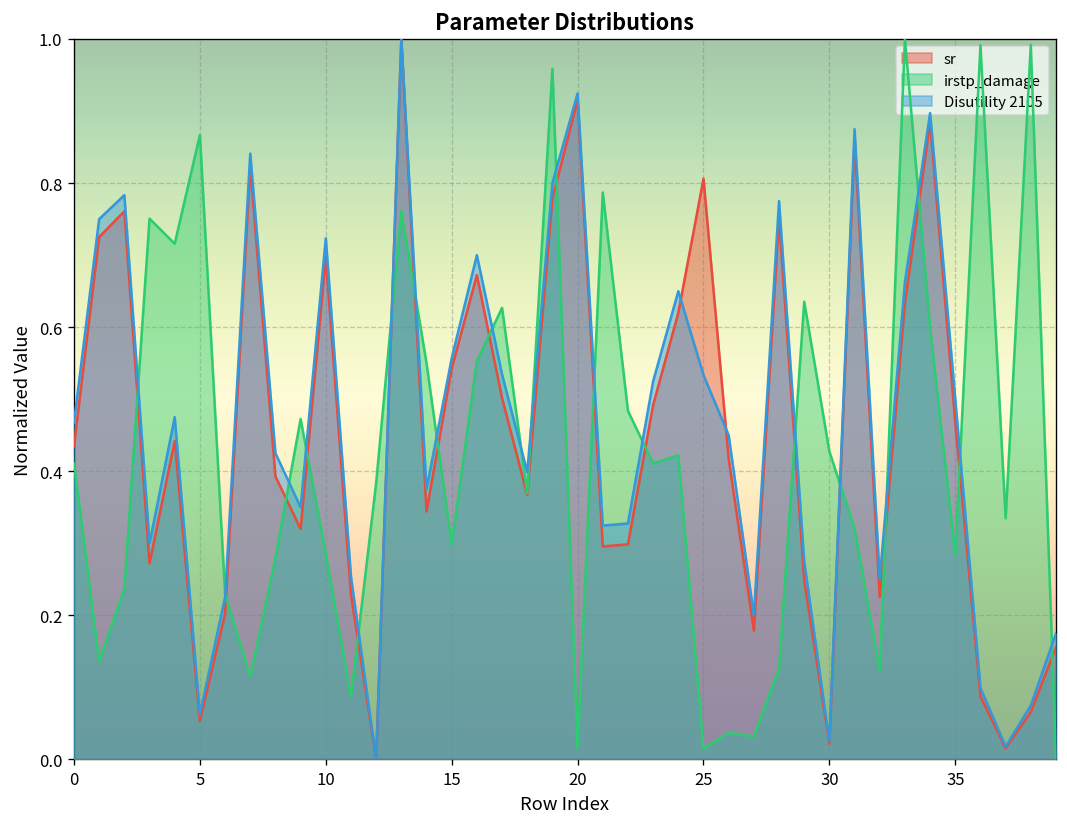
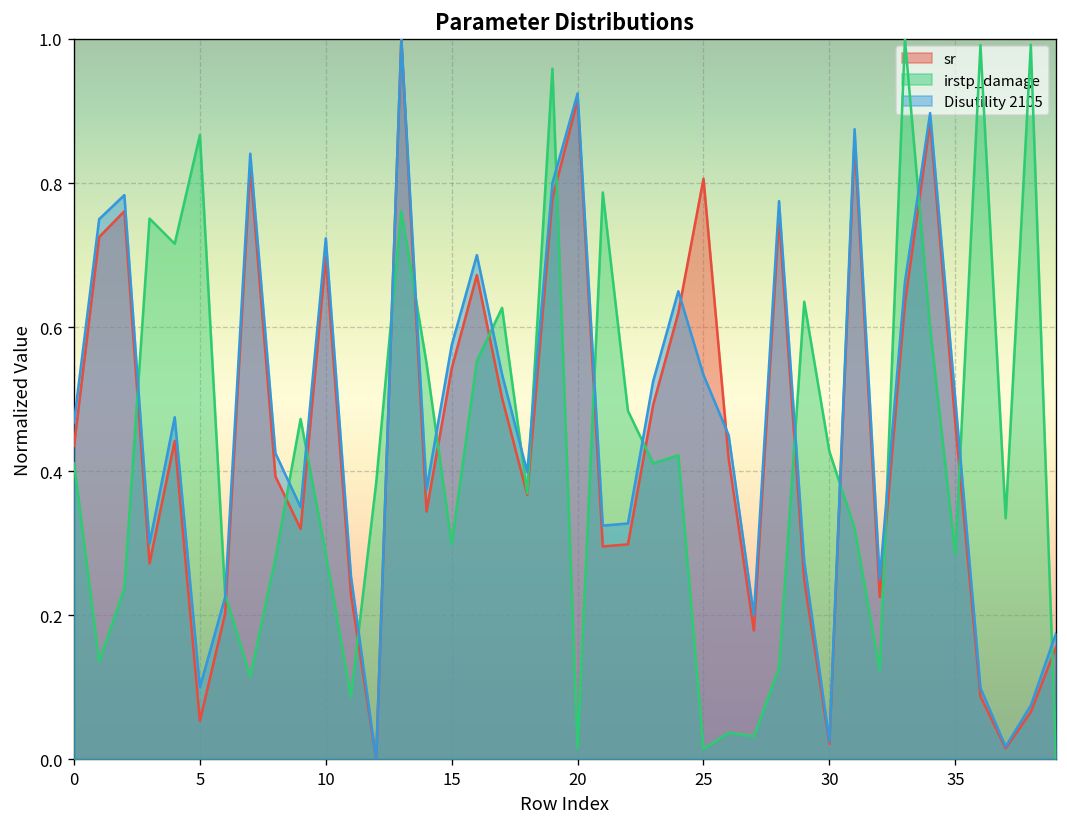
  {
    "sr": {
      "0": 0.44,
      "5": 0.05,
      "10": 0.70,
      "15": 0.54,
      "20": 0.92,
      "25": 0.81,
      "35": 0.47
    },
    "irstp_damage": {
      "0": 0.41,
      "5": 0.87,
      "10": 0.29,
      "15": 0.30,
      "20": 0.02,
      "25": 0.01,
      "30": 0.43,
      "35": 0.28
    },
    "Disutility 2105": {
      "0": 0.47,
-     "5": 0.06,
+     "5": 0.10,
      "10": 0.72,
-     "15": 0.56,
+     "15": 0.57,
      "20": 0.92,
      "25": 0.53,
      "35": 0.50
    }
  }
